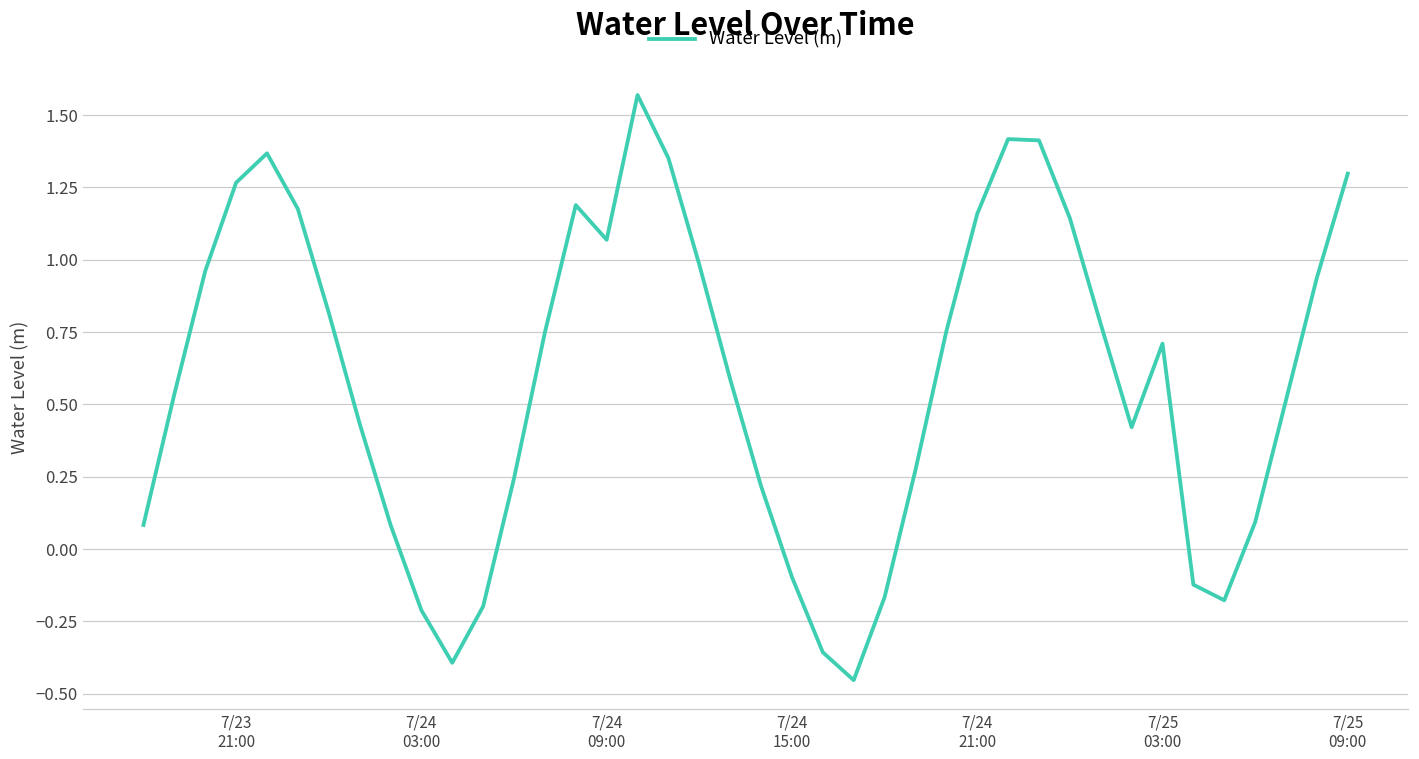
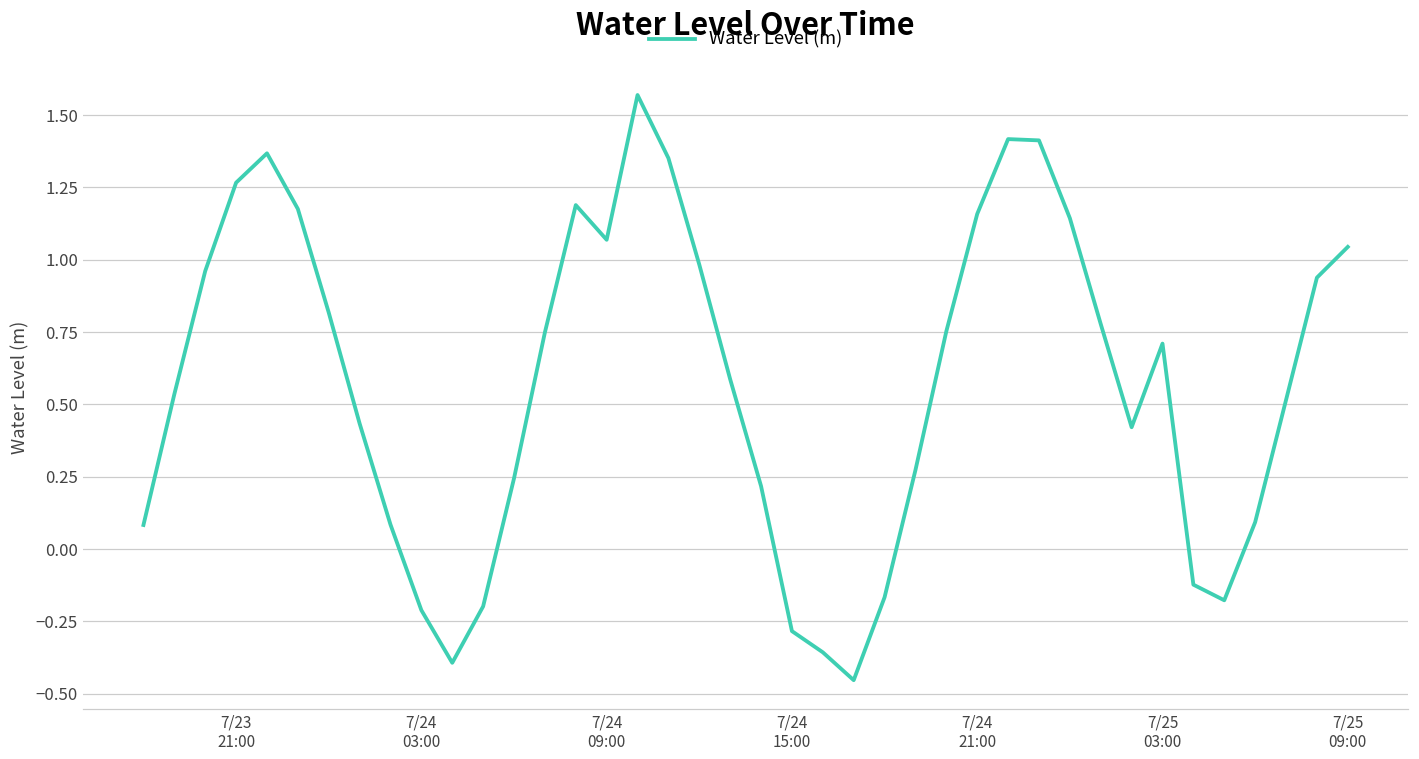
  {
    "7/23 21:00": 1.27,
    "7/24 03:00": -0.21,
    "7/24 09:00": 1.07,
-   "7/24 15:00": -0.10,
+   "7/24 15:00": -0.28,
    "7/24 21:00": 1.16,
    "7/25 03:00": 0.71,
-   "7/25 09:00": 1.30
+   "7/25 09:00": 1.04
  }
